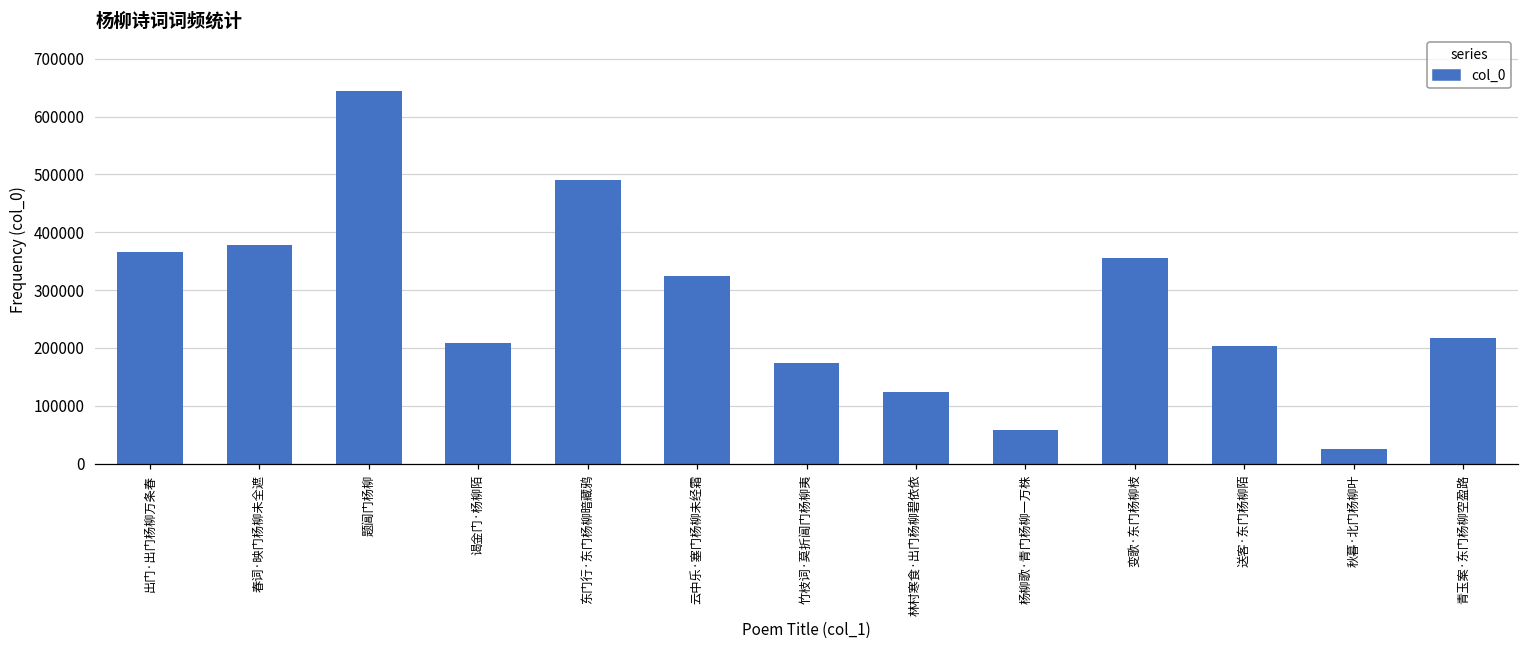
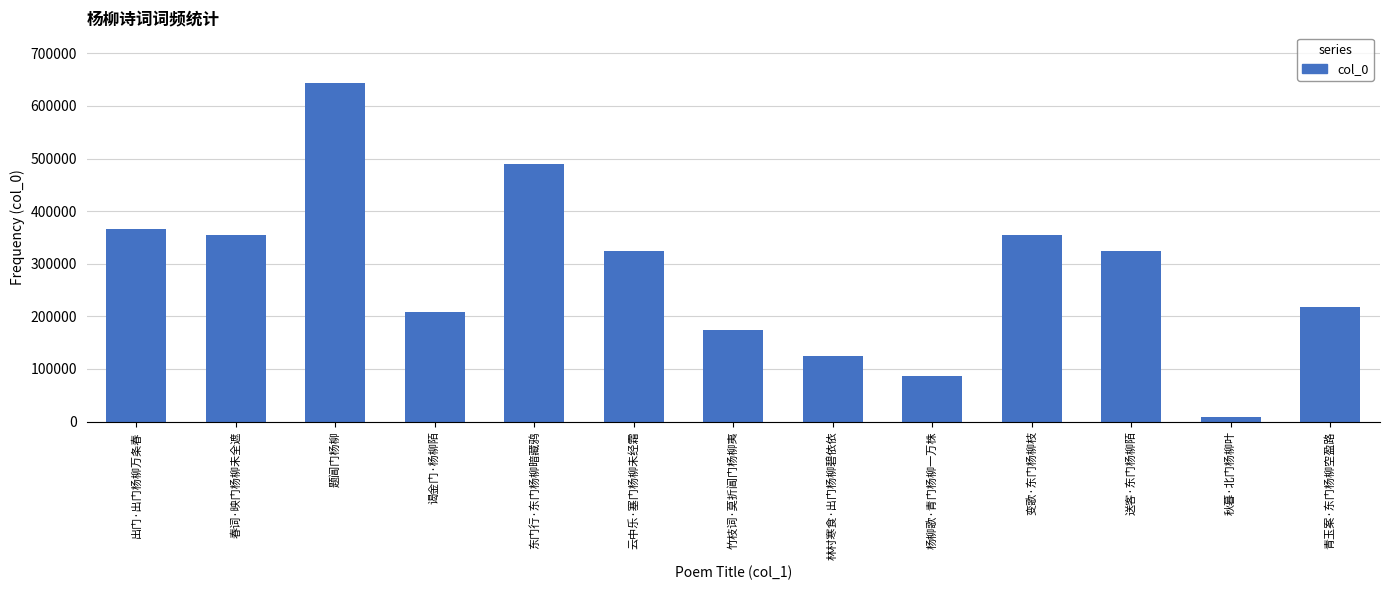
  {
    "出门·出门杨柳万条春": 370000,
-   "春词·映门杨柳未全遮": 380000,
+   "春词·映门杨柳未全遮": 360000,
    "题阊门杨柳": 640000,
    "谒金门·杨柳陌": 210000,
    "东门行·东门杨柳暗藏鸦": 490000,
    "云中乐·塞门杨柳未经霜": 320000,
    "竹枝词·莫折阊门杨柳夷": 170000,
    "林村寒食·出门杨柳碧依依": 120000,
-   "杨柳歌·青门杨柳一万株": 60000,
+   "杨柳歌·青门杨柳一万株": 90000,
    "变歌·东门杨柳枝": 360000,
-   "送客·东门杨柳陌": 200000,
-   "秋暮·北门杨柳叶": 30000,
+   "送客·东门杨柳陌": 320000,
+   "秋暮·北门杨柳叶": 10000,
    "青玉案·东门杨柳空盈路": 220000
  }
